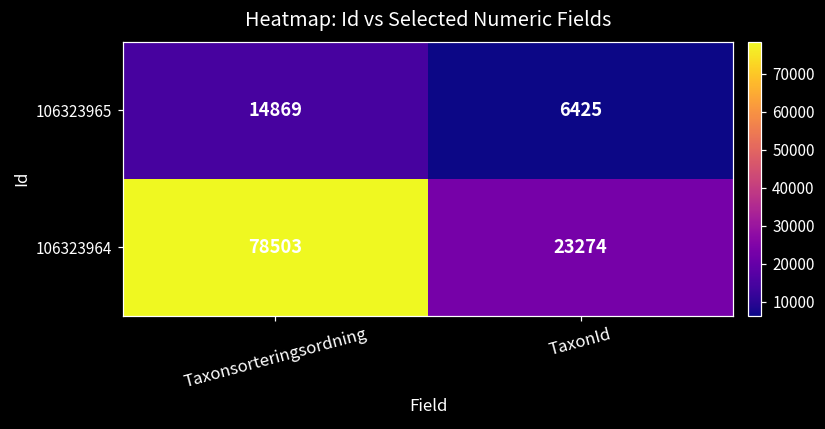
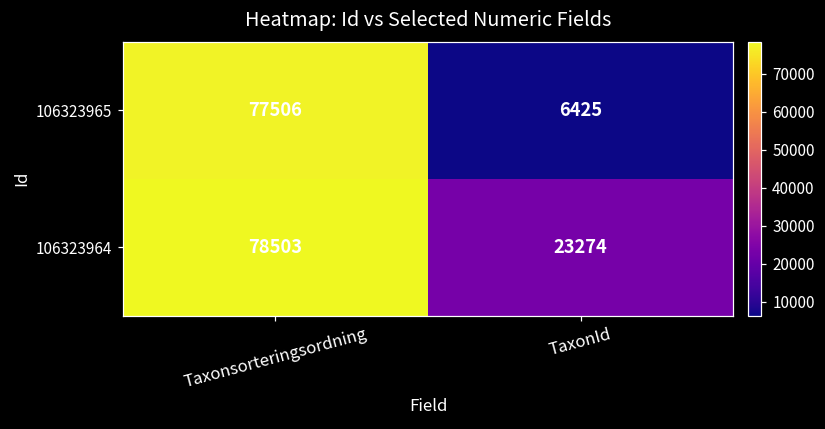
  {
    "106323965": {
-     "Taxonsorteringsordning": 14869,
+     "Taxonsorteringsordning": 77506,
      "TaxonId": 6425
    },
    "106323964": {
      "Taxonsorteringsordning": 78503,
      "TaxonId": 23274
    }
  }
